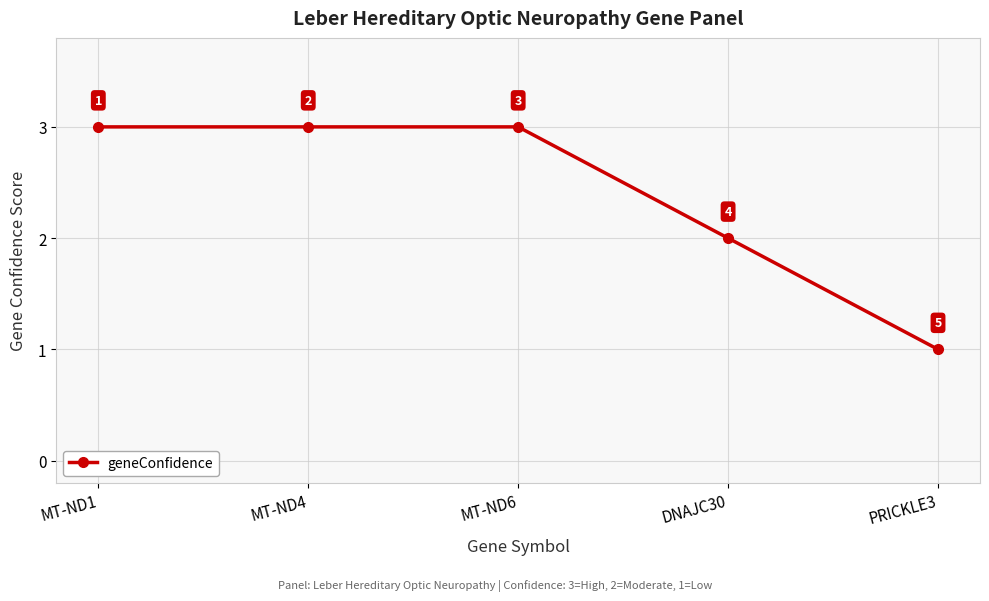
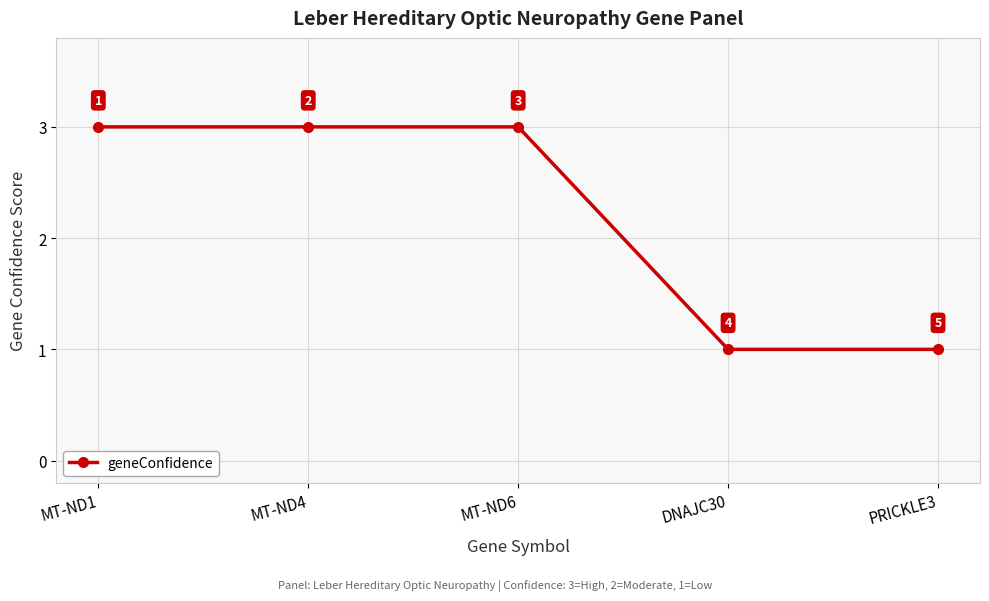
  {
-   "DNAJC30": 2
+   "DNAJC30": 1
  }
